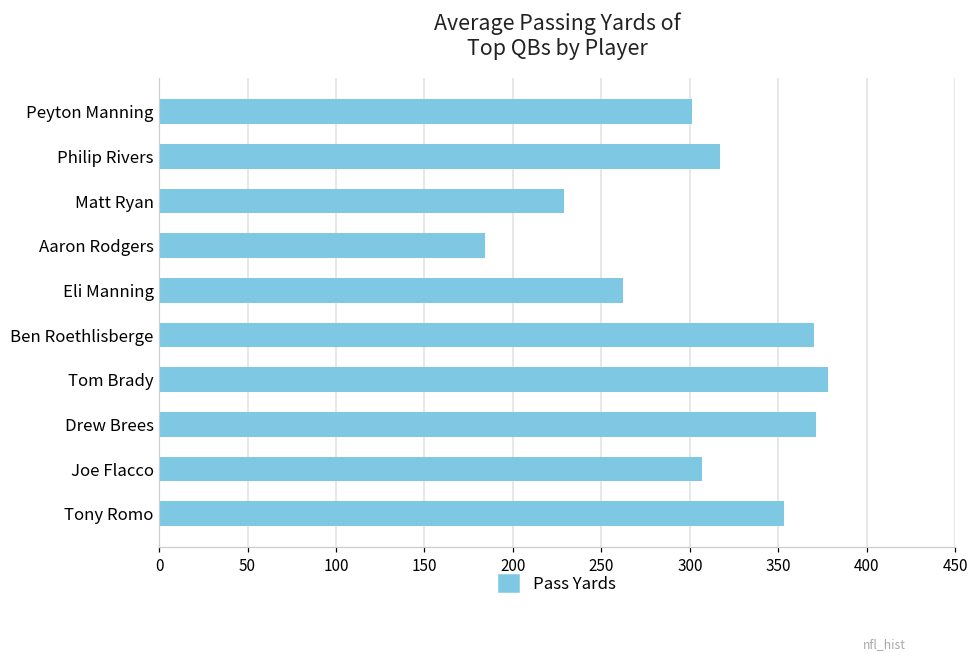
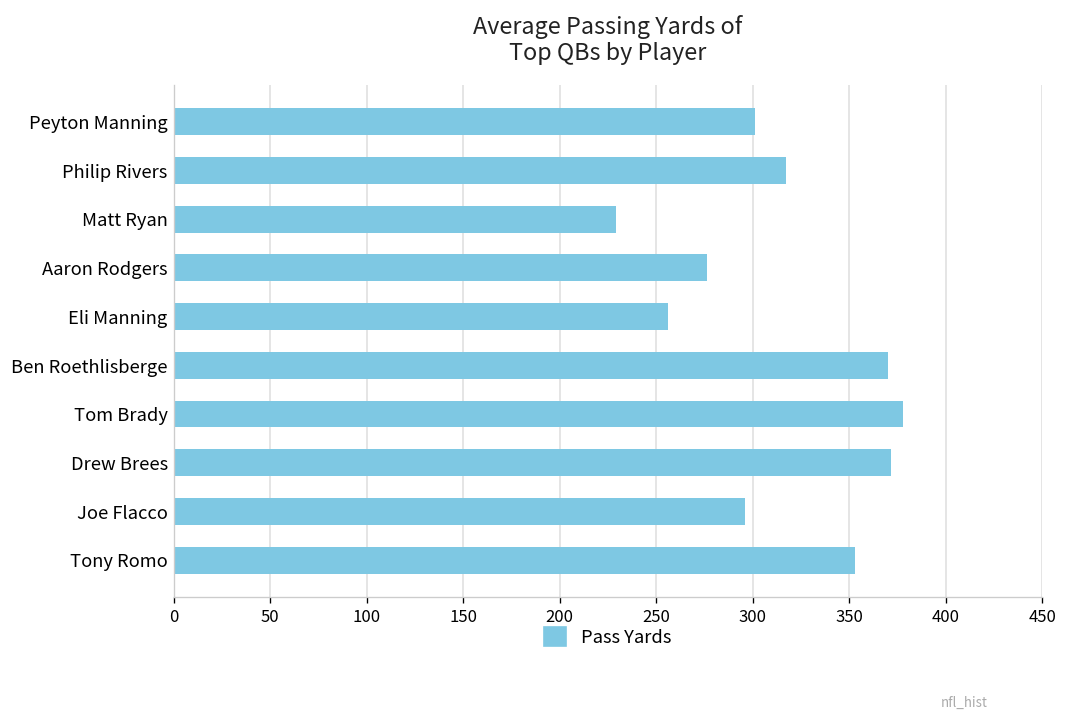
  {
    "Peyton Manning": 301,
    "Philip Rivers": 317,
    "Matt Ryan": 229,
-   "Aaron Rodgers": 184,
-   "Eli Manning": 262,
+   "Aaron Rodgers": 277,
+   "Eli Manning": 256,
    "Ben Roethlisberge": 370,
    "Tom Brady": 378,
    "Drew Brees": 372,
-   "Joe Flacco": 307,
+   "Joe Flacco": 296,
    "Tony Romo": 353
  }
